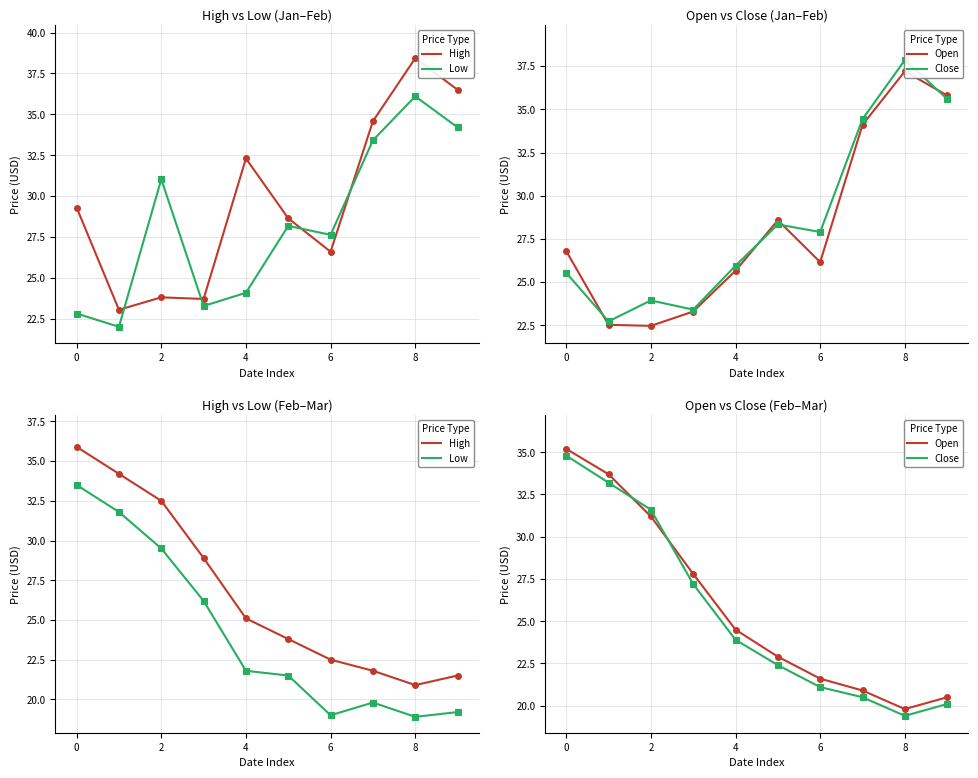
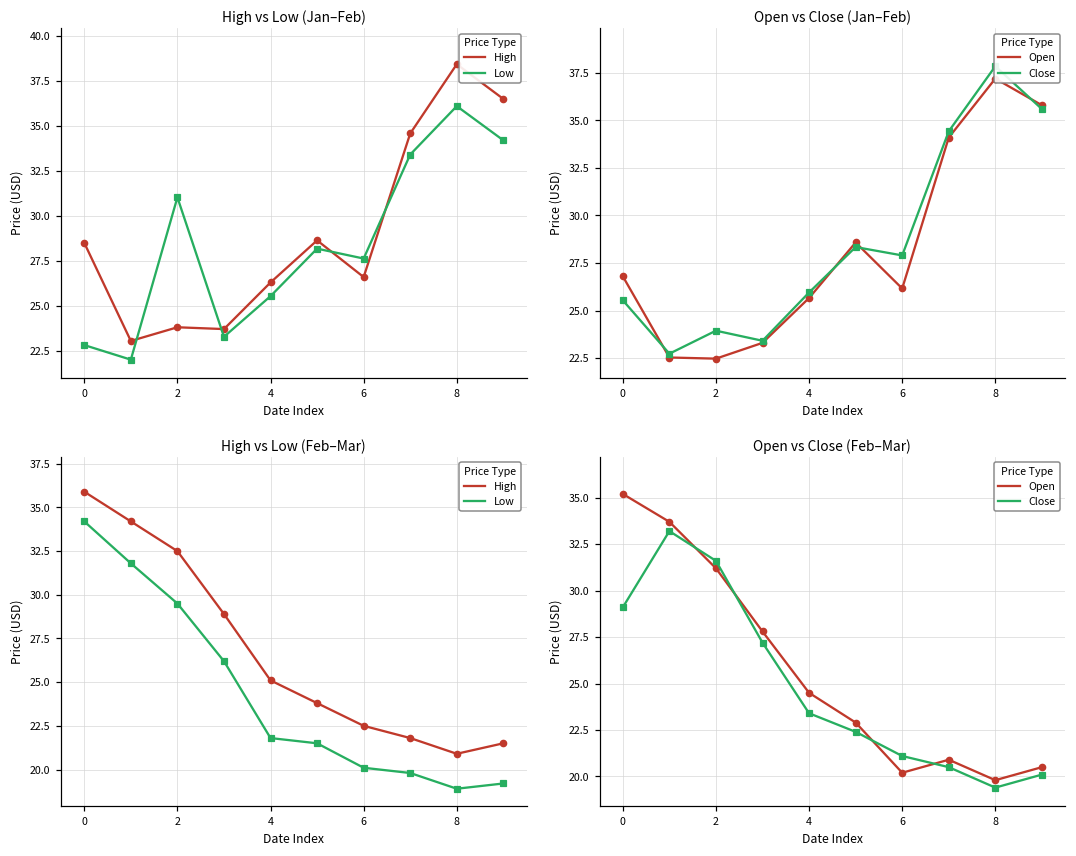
  {
    "High vs Low (Jan–Feb)": {
      "High": {
-       "0": 29.3,
+       "0": 28.5,
        "2": 23.8,
-       "4": 32.3,
+       "4": 26.3,
        "6": 26.6,
        "8": 38.4
      },
      "Low": {
        "0": 22.8,
        "2": 31.0,
-       "4": 24.1,
+       "4": 25.5,
        "6": 27.6,
        "8": 36.1
      }
    },
    "Open vs Close (Jan–Feb)": {
      "Open": {
        "0": 26.8,
        "2": 22.5,
        "4": 25.7,
        "6": 26.2
      },
      "Close": {
        "0": 25.5,
        "2": 23.9,
        "4": 26.0,
        "6": 27.9
      }
    },
    "High vs Low (Feb–Mar)": {
      "High": {
        "0": 35.9,
        "2": 32.5,
        "4": 25.1,
        "6": 22.5,
        "8": 20.9
      },
      "Low": {
-       "0": 33.5,
+       "0": 34.2,
        "2": 29.5,
        "4": 21.8,
-       "6": 19.0,
+       "6": 20.1,
        "8": 18.9
      }
    },
    "Open vs Close (Feb–Mar)": {
      "Open": {
        "0": 35.2,
        "2": 31.2,
        "4": 24.5,
-       "6": 21.6,
+       "6": 20.2,
        "8": 19.8
      },
      "Close": {
-       "0": 34.8,
+       "0": 29.1,
        "2": 31.6,
-       "4": 23.9,
+       "4": 23.4,
        "6": 21.1,
        "8": 19.4
      }
    }
  }
